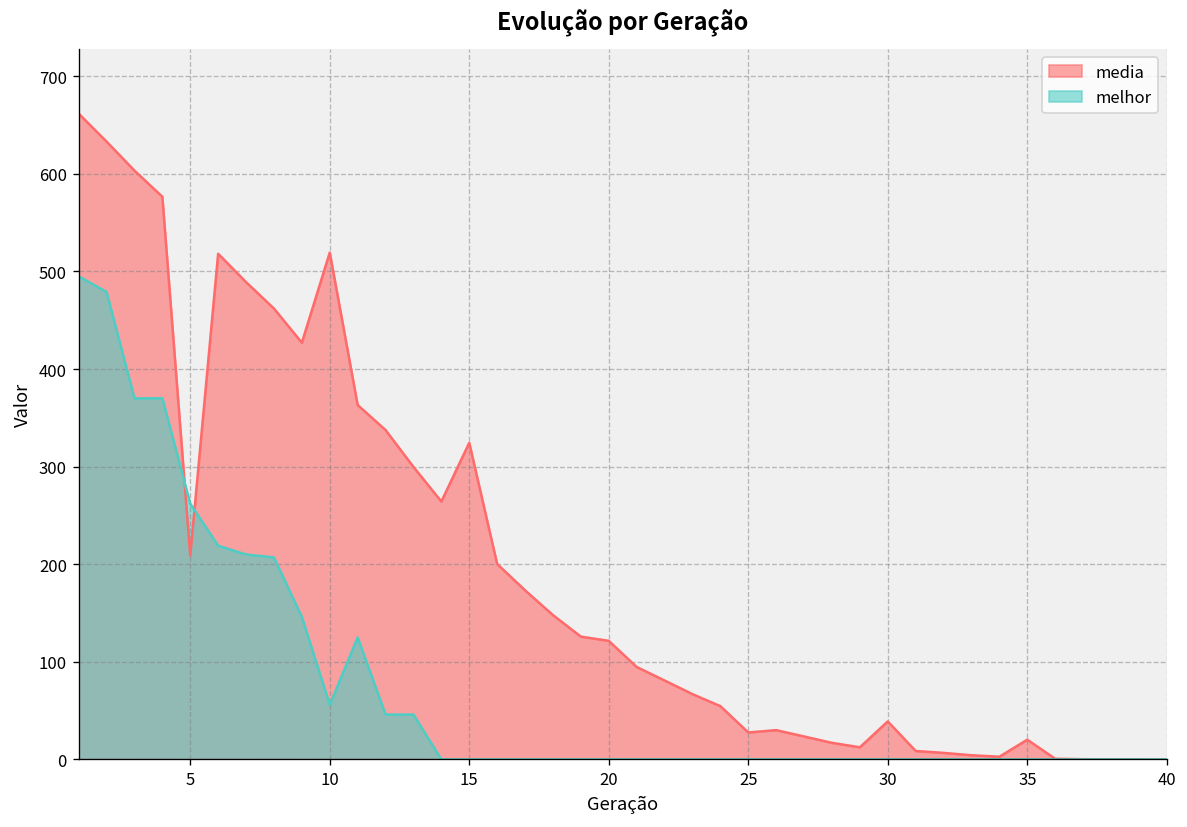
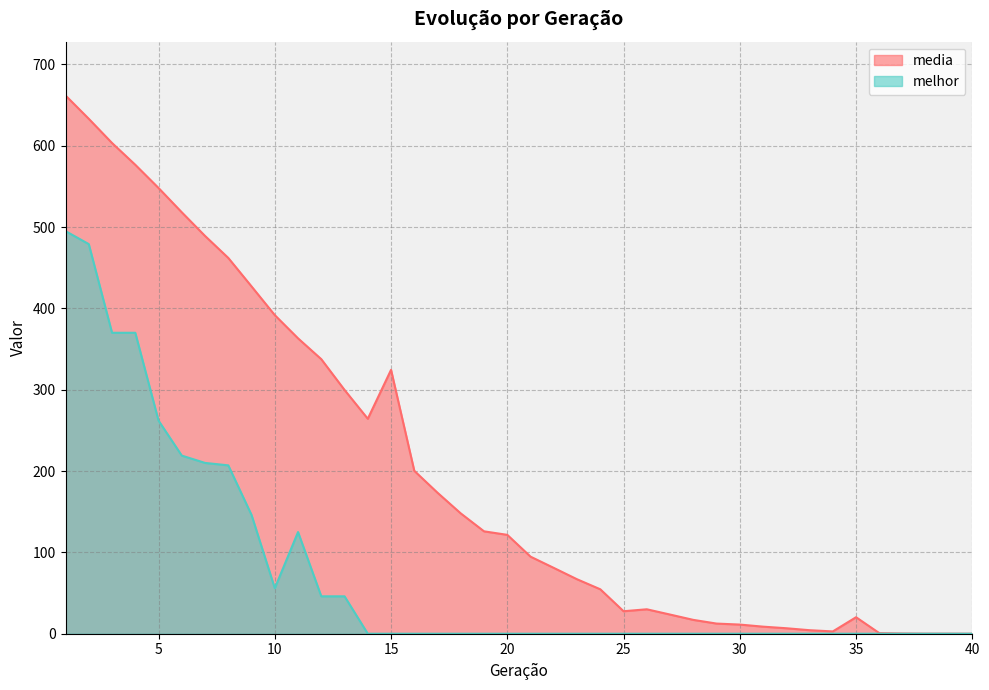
  {
    "media": {
-     "5": 210,
-     "10": 520,
+     "5": 550,
+     "10": 390,
      "15": 320,
      "20": 120,
      "25": 30,
-     "30": 40,
+     "30": 10,
      "35": 20
    },
    "melhor": {
      "5": 260,
      "10": 60,
      "15": 0,
      "20": 0,
      "25": 0,
      "30": 0,
      "35": 0
    }
  }
